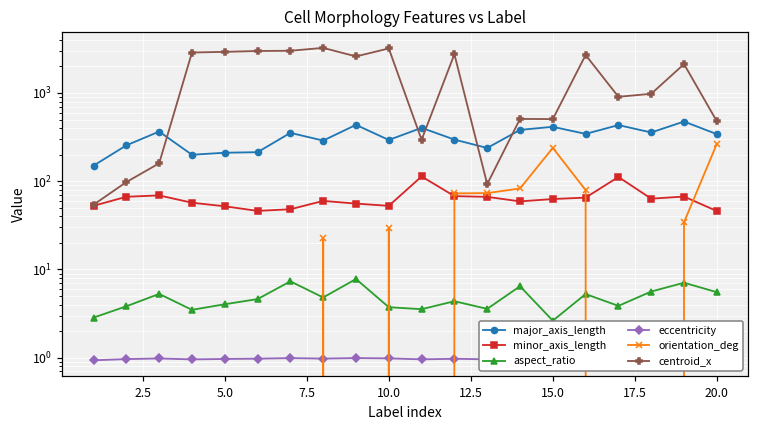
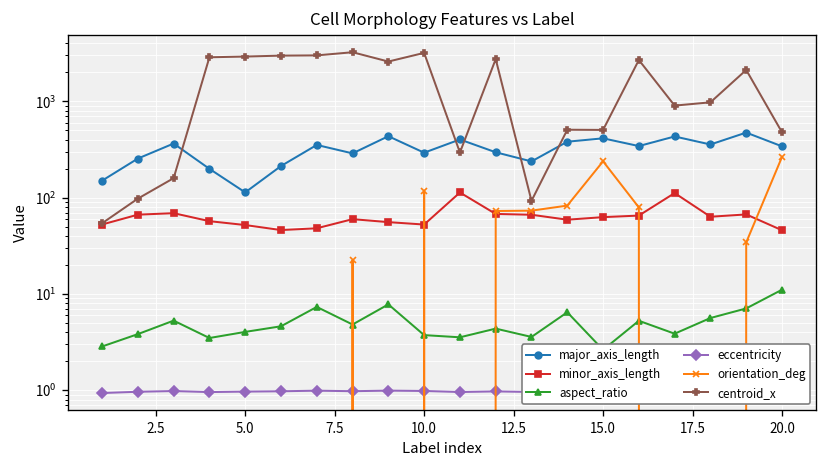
  {
    "major_axis_length": {
-     "5.0": 210,
+     "5.0": 110,
      "10.0": 290,
      "15.0": 400,
      "20.0": 340
    },
    "minor_axis_length": {
      "5.0": 50,
      "10.0": 50,
      "15.0": 60,
      "20.0": 50
    },
    "aspect_ratio": {
      "5.0": 4,
      "10.0": 4,
-     "20.0": 6
+     "20.0": 11
    },
    "eccentricity": {
      "5.0": 1,
      "10.0": 1
    },
    "orientation_deg": {
-     "10.0": 29,
+     "10.0": 120,
      "15.0": 240,
      "20.0": 260
    },
    "centroid_x": {
      "5.0": 2900,
      "10.0": 3200,
      "15.0": 500,
      "20.0": 500
    }
  }
